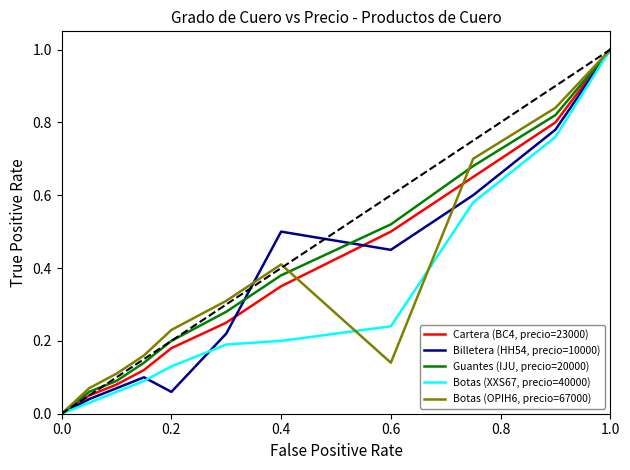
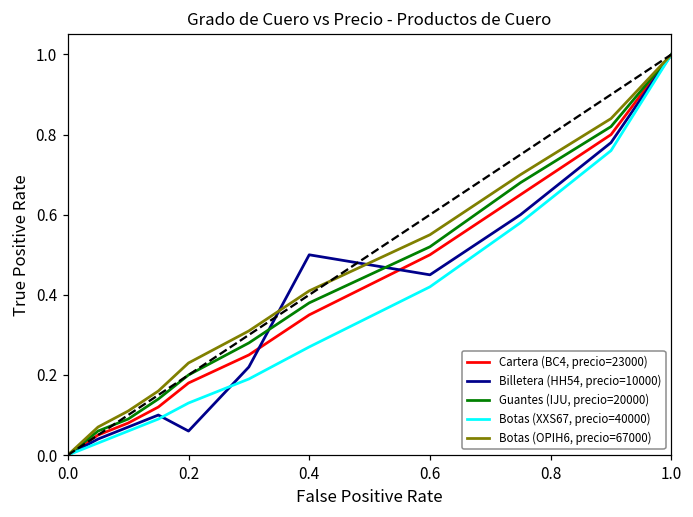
  {
    "Cartera (BC4, precio=23000)": {
      "0.2": 0.18,
      "0.4": 0.35,
      "0.6": 0.50
    },
    "Billetera (HH54, precio=10000)": {
      "0.2": 0.06,
      "0.4": 0.50,
      "0.6": 0.45
    },
    "Guantes (IJU, precio=20000)": {
      "0.2": 0.20,
      "0.4": 0.38,
      "0.6": 0.52
    },
    "Botas (XXS67, precio=40000)": {
      "0.2": 0.13,
-     "0.4": 0.20,
-     "0.6": 0.24
+     "0.4": 0.27,
+     "0.6": 0.42
    },
    "Botas (OPIH6, precio=67000)": {
      "0.2": 0.23,
      "0.4": 0.41,
-     "0.6": 0.14
+     "0.6": 0.55
    }
  }
